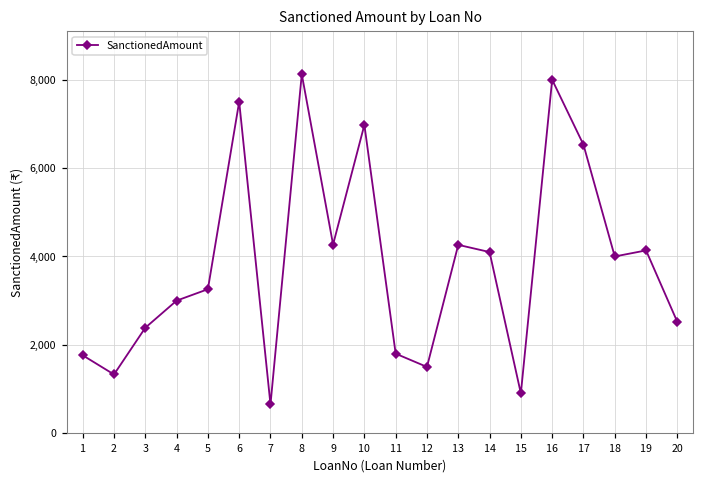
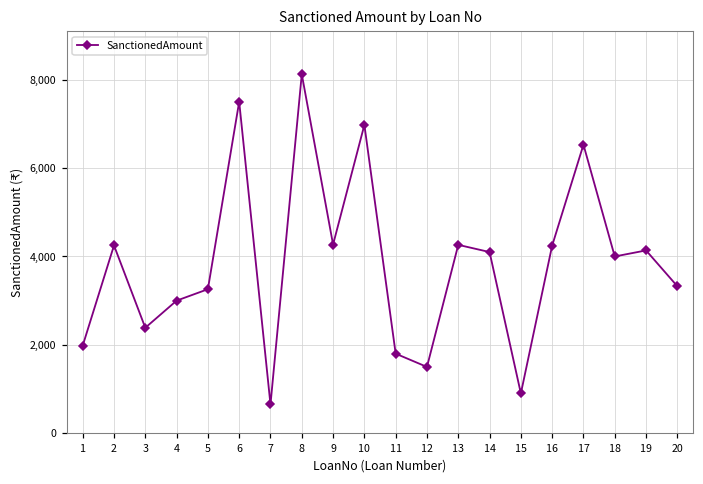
  {
-   "1": "1,800",
-   "2": "1,300",
+   "1": "2,000",
+   "2": "4,300",
    "3": "2,400",
    "4": "3,000",
    "5": "3,300",
    "6": "7,500",
    "7": "700",
    "8": "8,100",
    "9": "4,300",
    "10": "7,000",
    "11": "1,800",
    "12": "1,500",
    "13": "4,300",
    "14": "4,100",
    "15": "900",
-   "16": "8,000",
+   "16": "4,200",
    "17": "6,500",
    "18": "4,000",
    "19": "4,100",
-   "20": "2,500"
+   "20": "3,300"
  }
